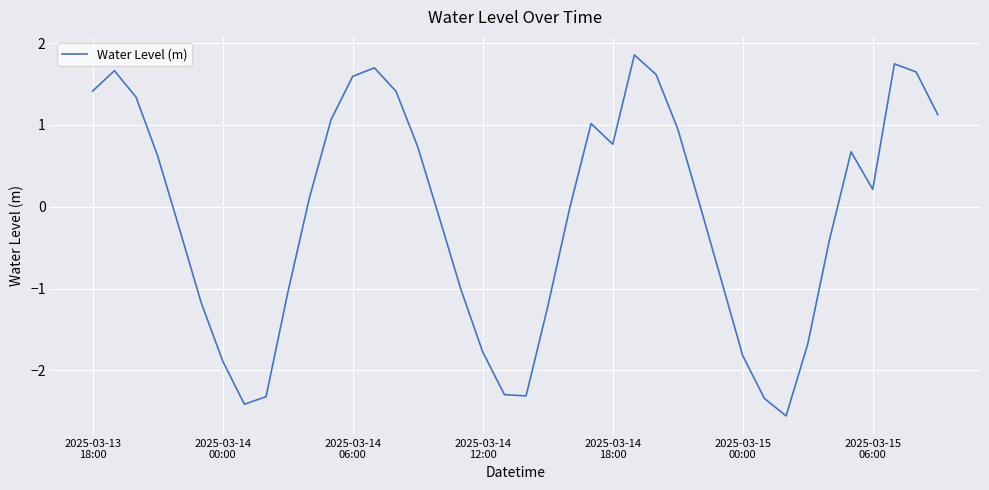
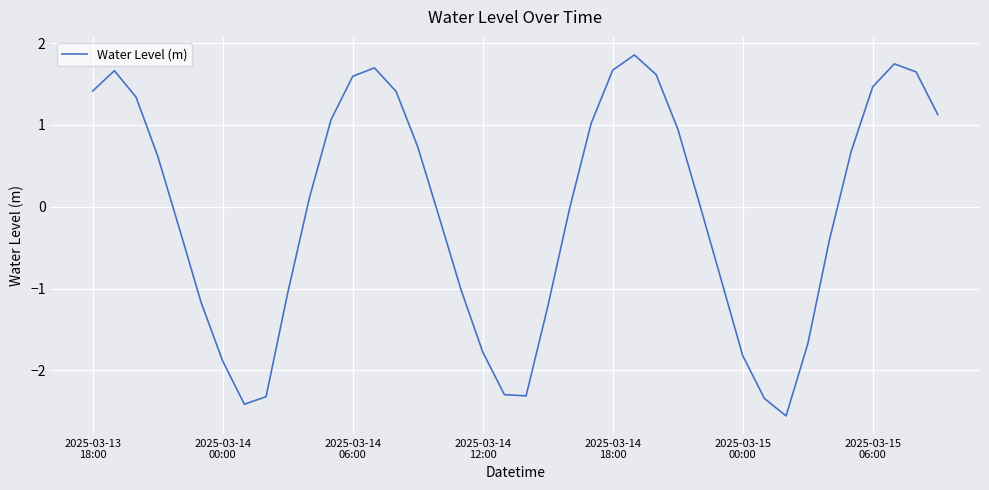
  {
    "2025-03-13 18:00": 1.4,
    "2025-03-14 00:00": -1.9,
    "2025-03-14 06:00": 1.6,
    "2025-03-14 12:00": -1.8,
-   "2025-03-14 18:00": 0.8,
+   "2025-03-14 18:00": 1.7,
    "2025-03-15 00:00": -1.8,
-   "2025-03-15 06:00": 0.2
+   "2025-03-15 06:00": 1.5
  }
